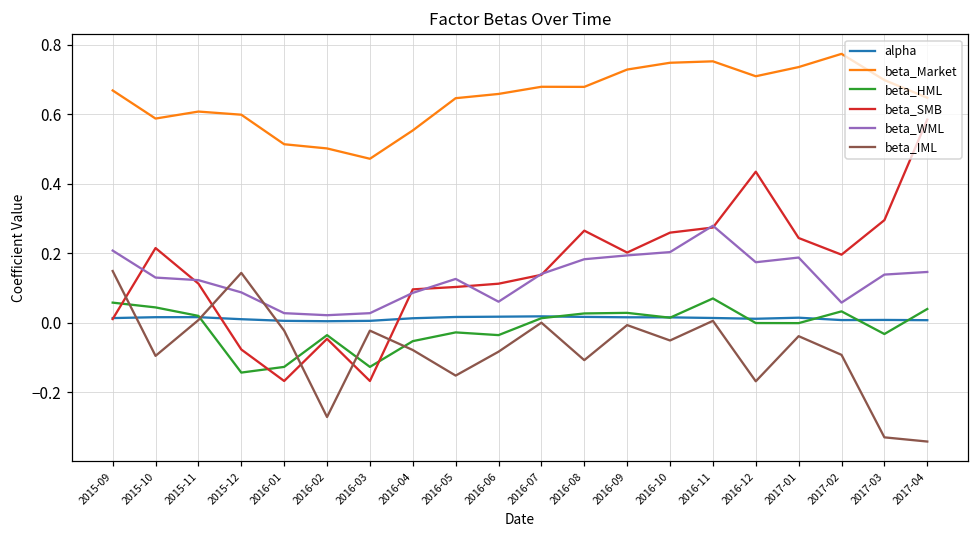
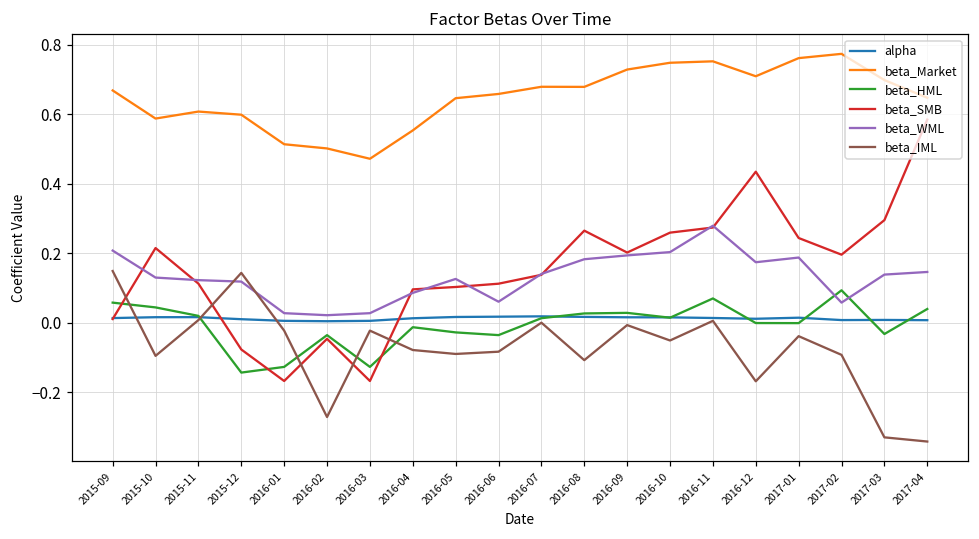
  {
    "alpha": {
      "2015-10": 0.02,
      "2015-12": 0.01,
      "2016-01": 0.01,
      "2016-02": 0.00,
      "2016-03": 0.01,
      "2016-04": 0.01,
      "2016-05": 0.02,
      "2016-06": 0.02,
      "2016-08": 0.02,
      "2016-09": 0.02,
      "2016-11": 0.01,
      "2016-12": 0.01,
      "2017-01": 0.01,
      "2017-02": 0.01,
      "2017-03": 0.01,
      "2017-04": 0.01
    },
    "beta_Market": {
      "2015-09": 0.67,
      "2015-10": 0.59,
      "2015-11": 0.61,
      "2015-12": 0.60,
      "2016-01": 0.51,
      "2016-02": 0.50,
      "2016-03": 0.47,
      "2016-04": 0.55,
      "2016-05": 0.65,
      "2016-06": 0.66,
      "2016-07": 0.68,
      "2016-08": 0.68,
      "2016-09": 0.73,
      "2016-10": 0.75,
      "2016-11": 0.75,
      "2016-12": 0.71,
-     "2017-01": 0.74,
+     "2017-01": 0.76,
      "2017-02": 0.77
    },
    "beta_HML": {
      "2015-09": 0.06,
      "2015-10": 0.04,
      "2015-12": -0.14,
      "2016-01": -0.13,
      "2016-02": -0.04,
      "2016-03": -0.13,
-     "2016-04": -0.05,
+     "2016-04": -0.01,
      "2016-05": -0.03,
      "2016-06": -0.04,
      "2016-08": 0.03,
      "2016-09": 0.03,
      "2016-11": 0.07,
      "2016-12": 0.00,
      "2017-01": 0.00,
-     "2017-02": 0.03,
+     "2017-02": 0.09,
      "2017-03": -0.03,
      "2017-04": 0.04
    },
    "beta_SMB": {
      "2015-10": 0.22,
      "2015-11": 0.11,
      "2015-12": -0.08,
      "2016-01": -0.17,
      "2016-02": -0.05,
      "2016-03": -0.17,
      "2016-04": 0.10,
      "2016-05": 0.10,
      "2016-06": 0.11,
      "2016-08": 0.27,
      "2016-09": 0.20,
      "2016-10": 0.26,
      "2016-12": 0.43,
      "2017-01": 0.24,
      "2017-02": 0.20,
      "2017-03": 0.30
    },
    "beta_WML": {
      "2015-09": 0.21,
      "2015-10": 0.13,
      "2015-11": 0.12,
-     "2015-12": 0.09,
+     "2015-12": 0.12,
      "2016-01": 0.03,
      "2016-02": 0.02,
      "2016-03": 0.03,
      "2016-04": 0.09,
      "2016-05": 0.13,
      "2016-06": 0.06,
      "2016-08": 0.18,
      "2016-09": 0.19,
      "2016-10": 0.20,
      "2016-12": 0.17,
      "2017-01": 0.19,
      "2017-02": 0.06,
      "2017-03": 0.14,
      "2017-04": 0.15
    },
    "beta_IML": {
      "2015-09": 0.15,
      "2015-10": -0.09,
      "2015-11": 0.01,
      "2015-12": 0.14,
      "2016-01": -0.02,
      "2016-02": -0.27,
      "2016-03": -0.02,
      "2016-04": -0.08,
-     "2016-05": -0.15,
+     "2016-05": -0.09,
      "2016-06": -0.08,
      "2016-07": 0.00,
      "2016-08": -0.11,
      "2016-09": -0.01,
      "2016-10": -0.05,
      "2016-11": 0.01,
      "2016-12": -0.17,
      "2017-01": -0.04,
      "2017-02": -0.09,
      "2017-03": -0.33,
      "2017-04": -0.34
    }
  }
